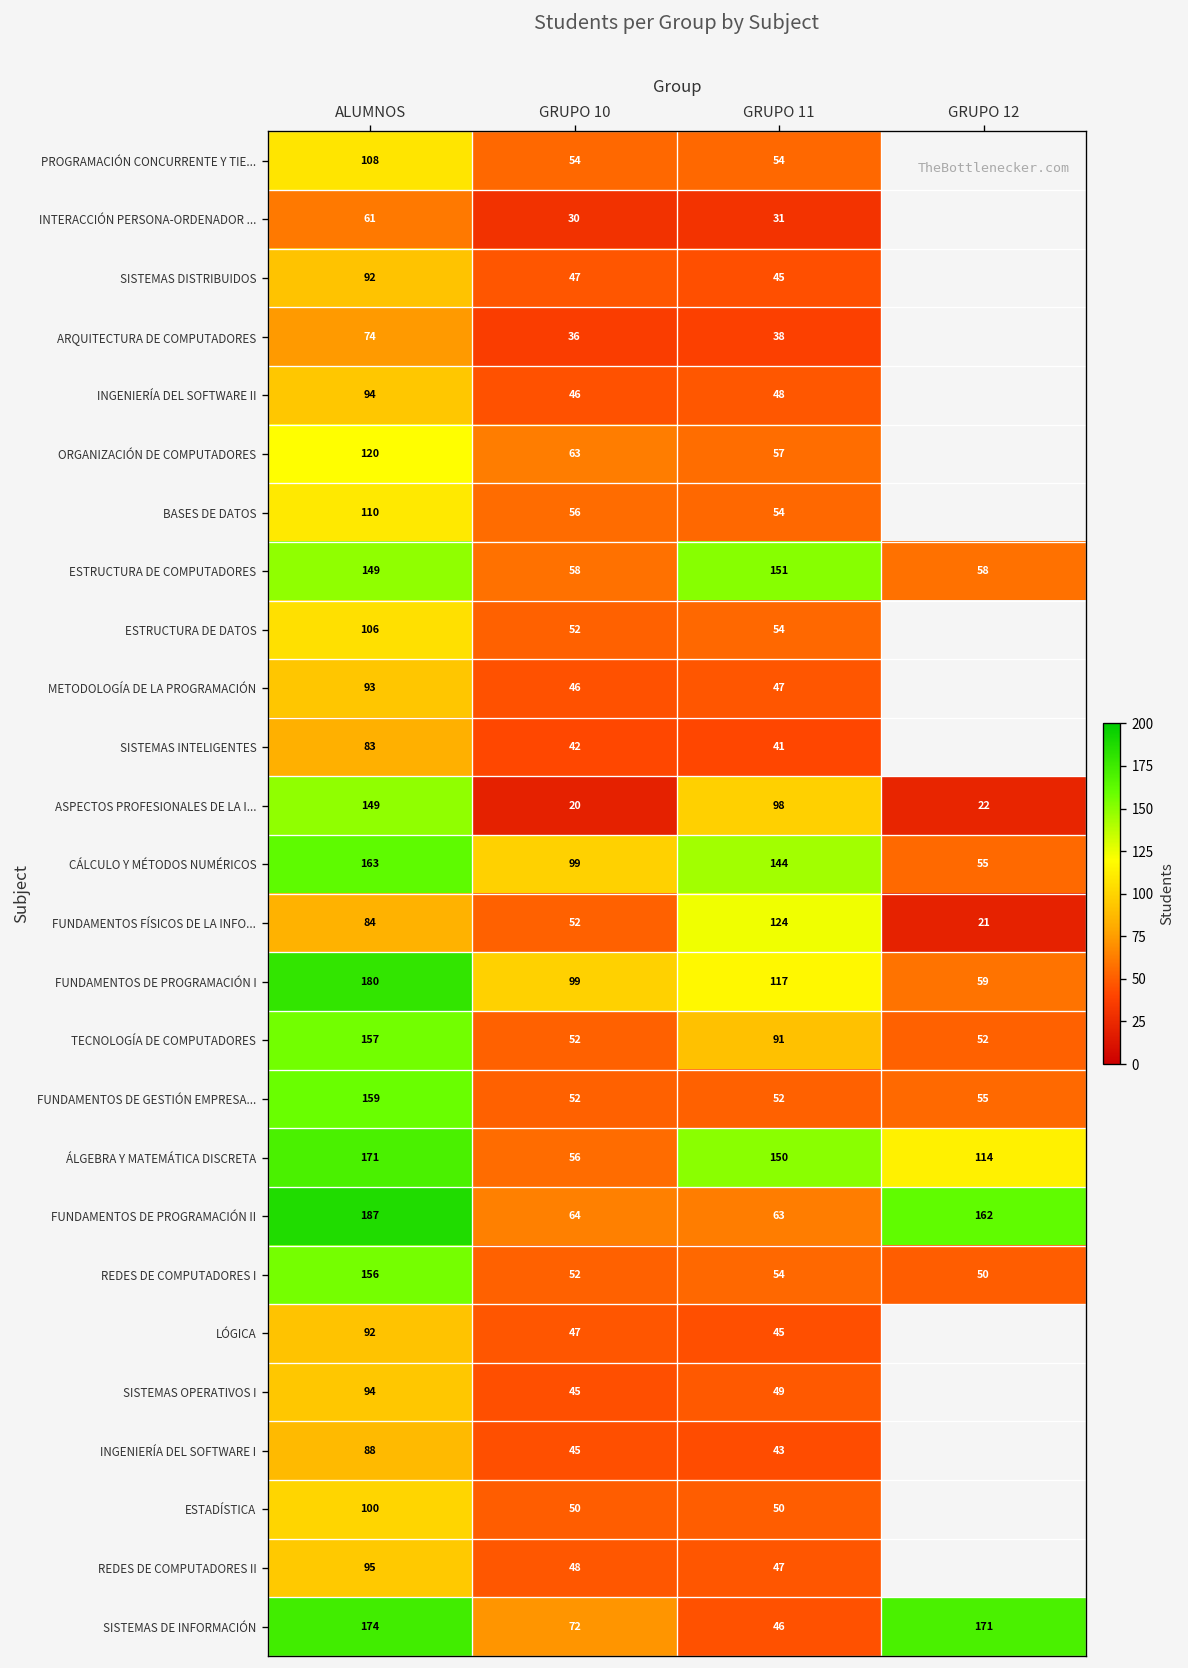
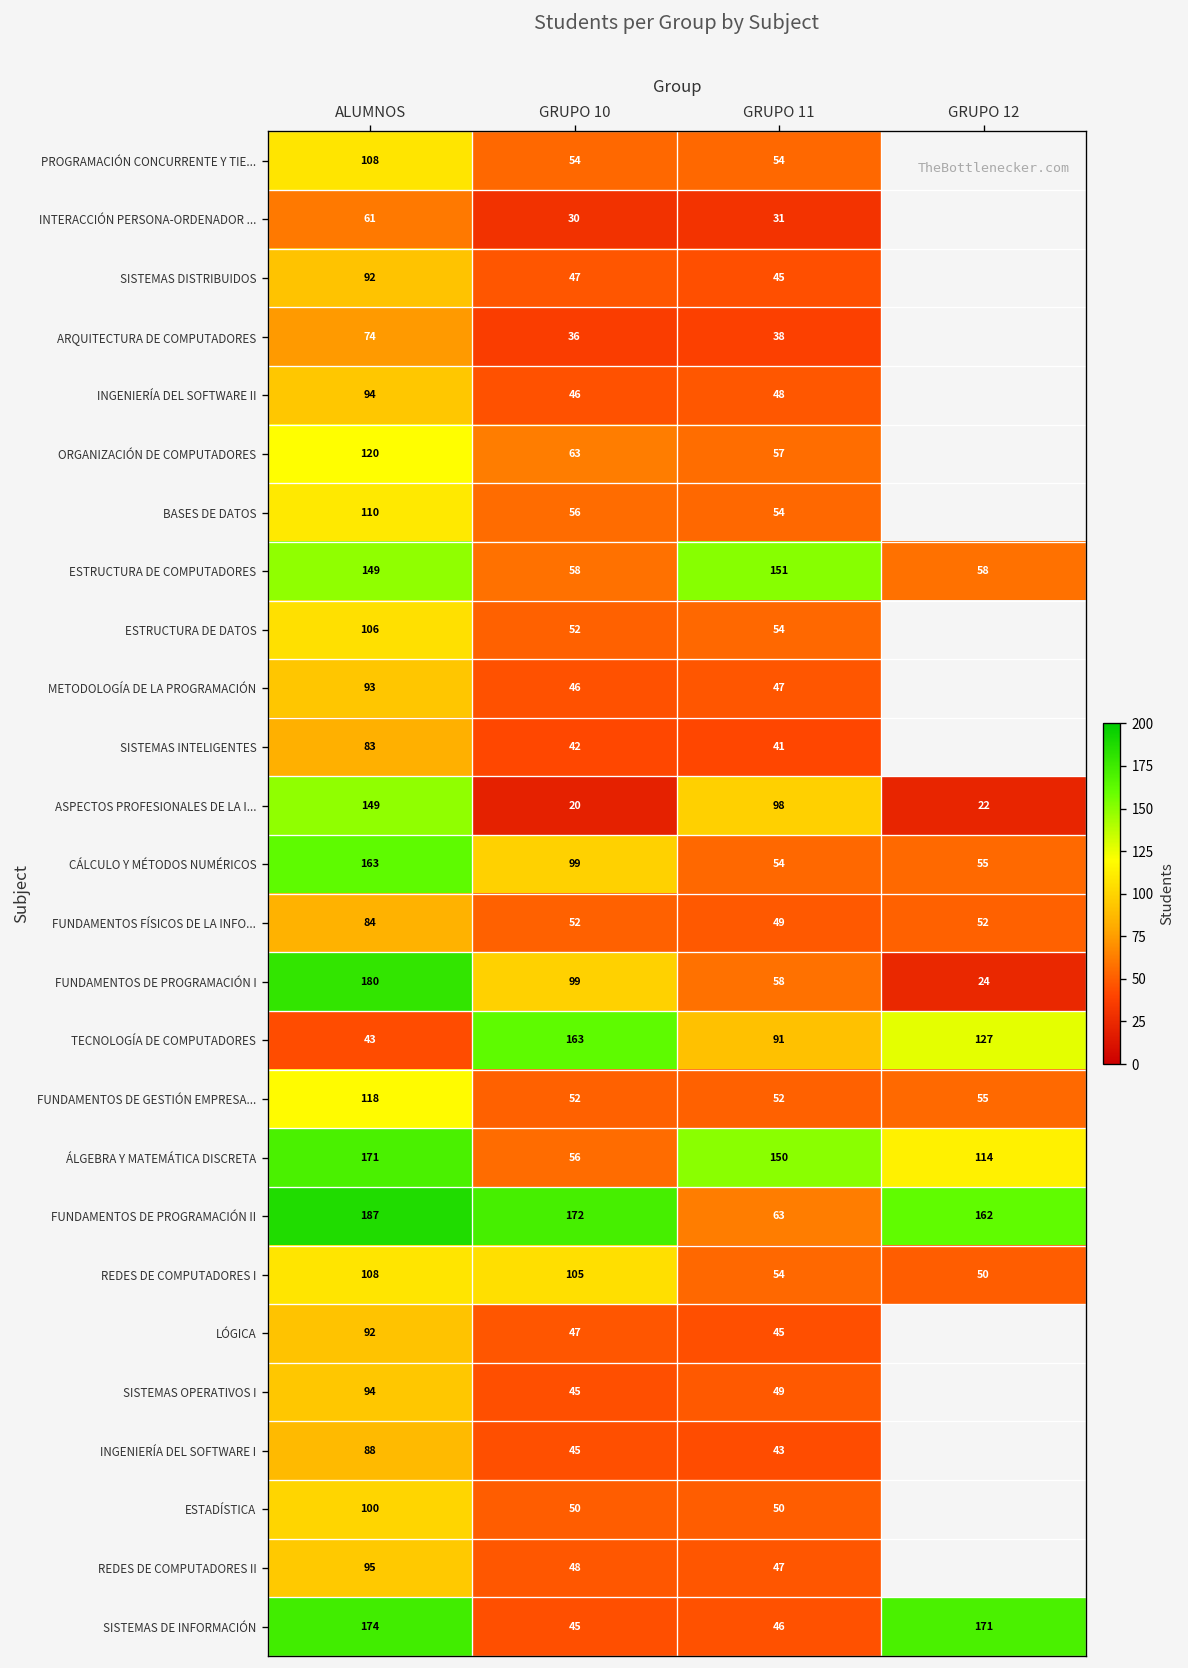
  {
    "PROGRAMACIÓN CONCURRENTE Y TIE...": {
      "ALUMNOS": 108,
      "GRUPO 10": 54,
      "GRUPO 11": 54
    },
    "INTERACCIÓN PERSONA-ORDENADOR ...": {
      "ALUMNOS": 61,
      "GRUPO 10": 30,
      "GRUPO 11": 31
    },
    "SISTEMAS DISTRIBUIDOS": {
      "ALUMNOS": 92,
      "GRUPO 10": 47,
      "GRUPO 11": 45
    },
    "ARQUITECTURA DE COMPUTADORES": {
      "ALUMNOS": 74,
      "GRUPO 10": 36,
      "GRUPO 11": 38
    },
    "INGENIERÍA DEL SOFTWARE II": {
      "ALUMNOS": 94,
      "GRUPO 10": 46,
      "GRUPO 11": 48
    },
    "ORGANIZACIÓN DE COMPUTADORES": {
      "ALUMNOS": 120,
      "GRUPO 10": 63,
      "GRUPO 11": 57
    },
    "BASES DE DATOS": {
      "ALUMNOS": 110,
      "GRUPO 10": 56,
      "GRUPO 11": 54
    },
    "ESTRUCTURA DE COMPUTADORES": {
      "ALUMNOS": 149,
      "GRUPO 10": 58,
      "GRUPO 11": 151,
      "GRUPO 12": 58
    },
    "ESTRUCTURA DE DATOS": {
      "ALUMNOS": 106,
      "GRUPO 10": 52,
      "GRUPO 11": 54
    },
    "METODOLOGÍA DE LA PROGRAMACIÓN": {
      "ALUMNOS": 93,
      "GRUPO 10": 46,
      "GRUPO 11": 47
    },
    "SISTEMAS INTELIGENTES": {
      "ALUMNOS": 83,
      "GRUPO 10": 42,
      "GRUPO 11": 41
    },
    "ASPECTOS PROFESIONALES DE LA I...": {
      "ALUMNOS": 149,
      "GRUPO 10": 20,
      "GRUPO 11": 98,
      "GRUPO 12": 22
    },
    "CÁLCULO Y MÉTODOS NUMÉRICOS": {
      "ALUMNOS": 163,
      "GRUPO 10": 99,
-     "GRUPO 11": 144,
+     "GRUPO 11": 54,
      "GRUPO 12": 55
    },
    "FUNDAMENTOS FÍSICOS DE LA INFO...": {
      "ALUMNOS": 84,
      "GRUPO 10": 52,
-     "GRUPO 11": 124,
-     "GRUPO 12": 21
+     "GRUPO 11": 49,
+     "GRUPO 12": 52
    },
    "FUNDAMENTOS DE PROGRAMACIÓN I": {
      "ALUMNOS": 180,
      "GRUPO 10": 99,
-     "GRUPO 11": 117,
-     "GRUPO 12": 59
+     "GRUPO 11": 58,
+     "GRUPO 12": 24
    },
    "TECNOLOGÍA DE COMPUTADORES": {
-     "ALUMNOS": 157,
-     "GRUPO 10": 52,
+     "ALUMNOS": 43,
+     "GRUPO 10": 163,
      "GRUPO 11": 91,
-     "GRUPO 12": 52
+     "GRUPO 12": 127
    },
    "FUNDAMENTOS DE GESTIÓN EMPRESA...": {
-     "ALUMNOS": 159,
+     "ALUMNOS": 118,
      "GRUPO 10": 52,
      "GRUPO 11": 52,
      "GRUPO 12": 55
    },
    "ÁLGEBRA Y MATEMÁTICA DISCRETA": {
      "ALUMNOS": 171,
      "GRUPO 10": 56,
      "GRUPO 11": 150,
      "GRUPO 12": 114
    },
    "FUNDAMENTOS DE PROGRAMACIÓN II": {
      "ALUMNOS": 187,
-     "GRUPO 10": 64,
+     "GRUPO 10": 172,
      "GRUPO 11": 63,
      "GRUPO 12": 162
    },
    "REDES DE COMPUTADORES I": {
-     "ALUMNOS": 156,
-     "GRUPO 10": 52,
+     "ALUMNOS": 108,
+     "GRUPO 10": 105,
      "GRUPO 11": 54,
      "GRUPO 12": 50
    },
    "LÓGICA": {
      "ALUMNOS": 92,
      "GRUPO 10": 47,
      "GRUPO 11": 45
    },
    "SISTEMAS OPERATIVOS I": {
      "ALUMNOS": 94,
      "GRUPO 10": 45,
      "GRUPO 11": 49
    },
    "INGENIERÍA DEL SOFTWARE I": {
      "ALUMNOS": 88,
      "GRUPO 10": 45,
      "GRUPO 11": 43
    },
    "ESTADÍSTICA": {
      "ALUMNOS": 100,
      "GRUPO 10": 50,
      "GRUPO 11": 50
    },
    "REDES DE COMPUTADORES II": {
      "ALUMNOS": 95,
      "GRUPO 10": 48,
      "GRUPO 11": 47
    },
    "SISTEMAS DE INFORMACIÓN": {
      "ALUMNOS": 174,
-     "GRUPO 10": 72,
+     "GRUPO 10": 45,
      "GRUPO 11": 46,
      "GRUPO 12": 171
    }
  }
